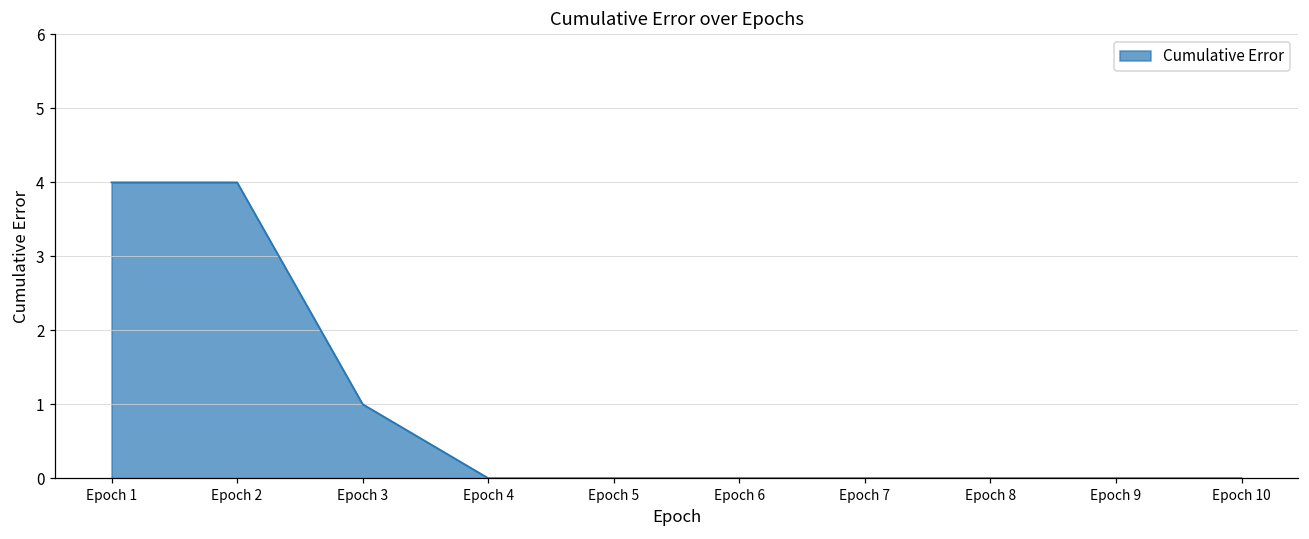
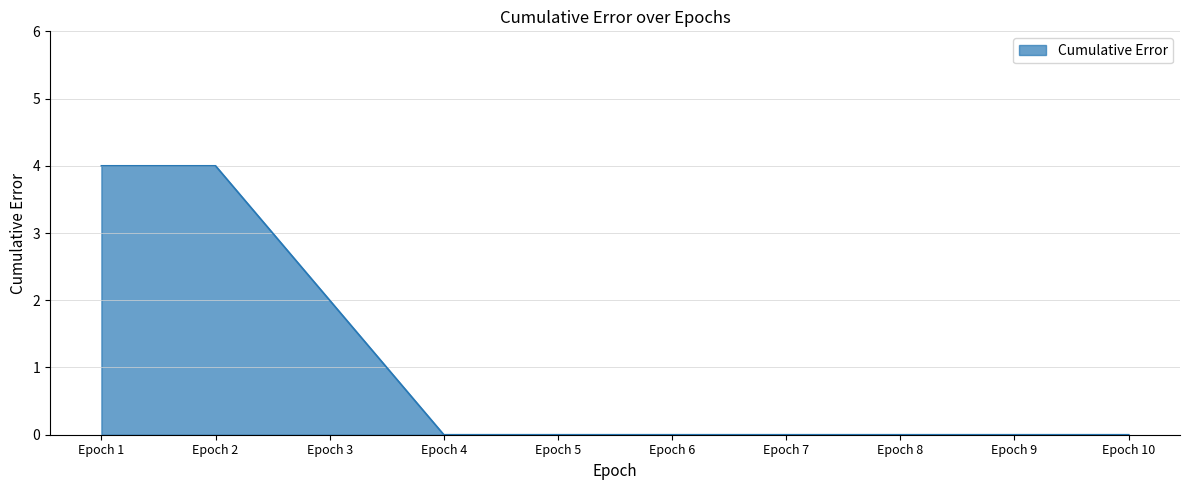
  {
    "Epoch 1": 4,
    "Epoch 2": 4,
-   "Epoch 3": 1,
+   "Epoch 3": 2,
    "Epoch 4": 0,
    "Epoch 5": 0,
    "Epoch 6": 0,
    "Epoch 7": 0,
    "Epoch 8": 0,
    "Epoch 9": 0,
    "Epoch 10": 0
  }
